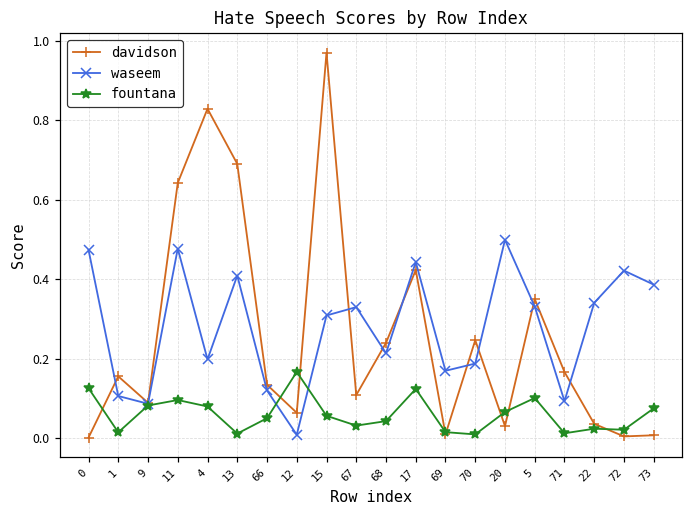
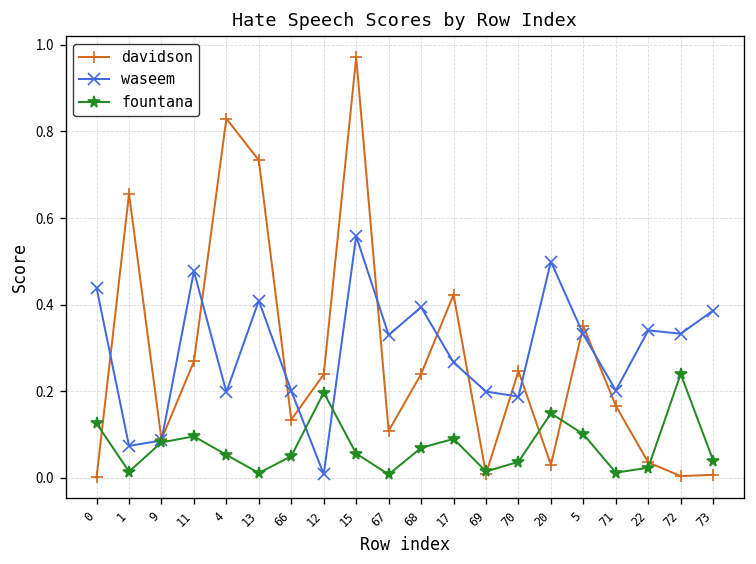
  {
    "davidson": {
      "0": 0.00,
-     "1": 0.16,
-     "11": 0.64,
+     "1": 0.66,
+     "11": 0.27,
      "4": 0.83,
-     "13": 0.69,
+     "13": 0.73,
      "66": 0.13,
-     "12": 0.06,
+     "12": 0.24,
      "15": 0.97,
      "67": 0.11,
      "68": 0.24,
      "17": 0.42,
      "70": 0.25,
      "20": 0.03,
      "5": 0.35,
      "71": 0.17,
      "22": 0.04,
      "72": 0.00,
      "73": 0.01
    },
    "waseem": {
-     "0": 0.47,
-     "1": 0.11,
+     "0": 0.44,
+     "1": 0.07,
      "11": 0.48,
      "4": 0.20,
      "13": 0.41,
-     "66": 0.12,
+     "66": 0.20,
      "12": 0.01,
-     "15": 0.31,
+     "15": 0.56,
      "67": 0.33,
-     "68": 0.21,
-     "17": 0.44,
-     "69": 0.17,
+     "68": 0.39,
+     "17": 0.27,
+     "69": 0.20,
      "70": 0.19,
      "20": 0.50,
      "5": 0.33,
-     "71": 0.09,
+     "71": 0.20,
      "22": 0.34,
-     "72": 0.42,
+     "72": 0.33,
      "73": 0.39
    },
    "fountana": {
      "0": 0.13,
      "1": 0.01,
      "11": 0.10,
-     "4": 0.08,
+     "4": 0.05,
      "13": 0.01,
      "66": 0.05,
-     "12": 0.17,
+     "12": 0.20,
      "15": 0.06,
-     "67": 0.03,
-     "68": 0.04,
-     "17": 0.12,
-     "70": 0.01,
-     "20": 0.07,
+     "67": 0.01,
+     "68": 0.07,
+     "17": 0.09,
+     "70": 0.04,
+     "20": 0.15,
      "5": 0.10,
      "71": 0.01,
      "22": 0.02,
-     "72": 0.02,
-     "73": 0.08
+     "72": 0.24,
+     "73": 0.04
    }
  }
